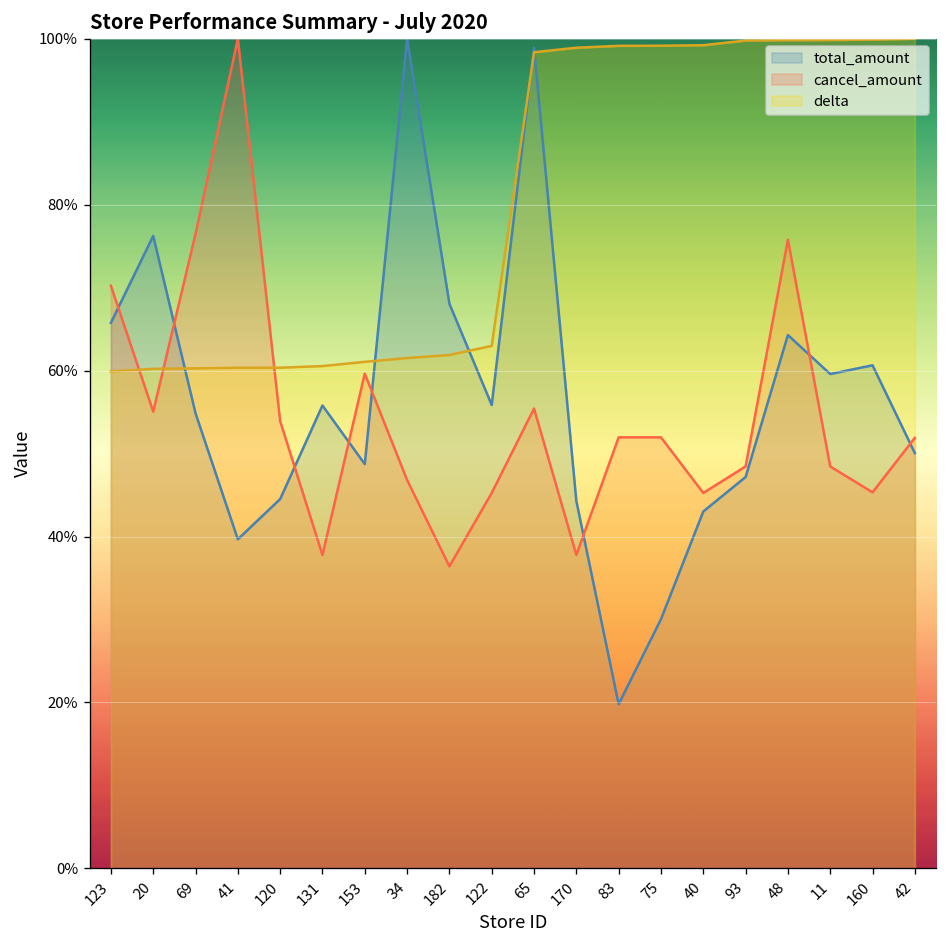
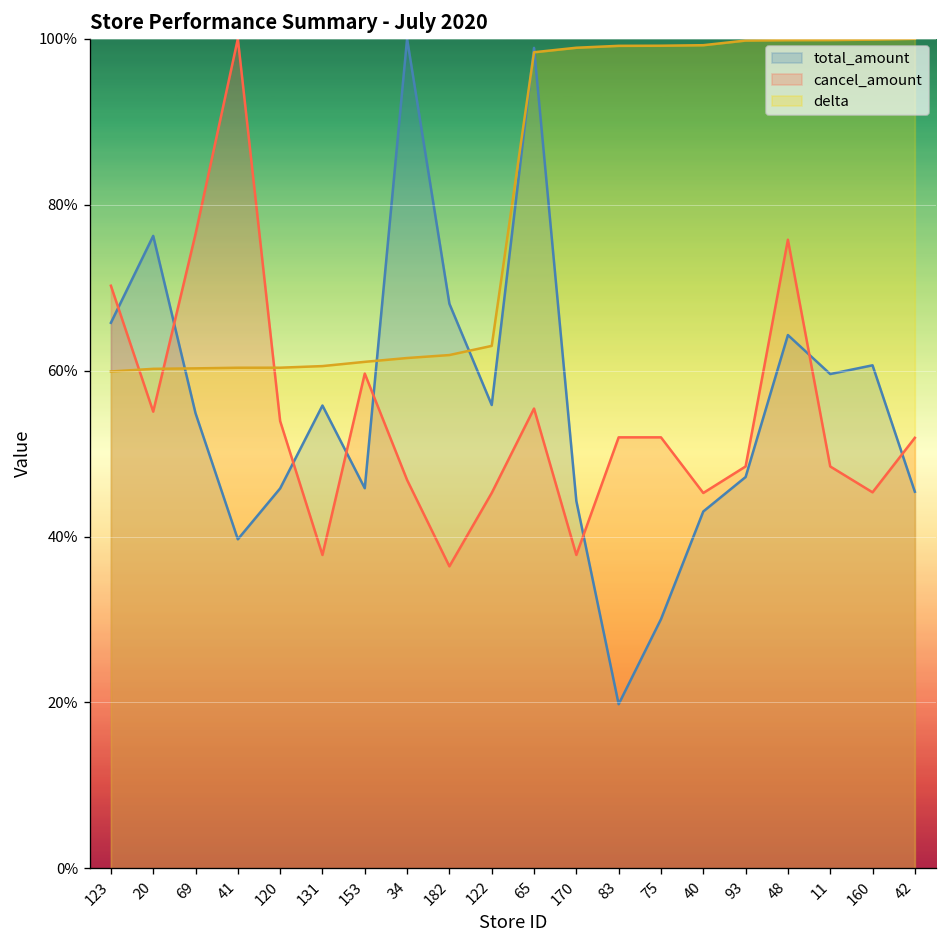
  {
    "total_amount": {
      "123": "66%",
      "20": "76%",
      "69": "55%",
      "41": "40%",
-     "120": "45%",
+     "120": "46%",
      "131": "56%",
-     "153": "49%",
+     "153": "46%",
      "34": "100%",
      "182": "68%",
      "122": "56%",
      "65": "99%",
      "170": "44%",
      "83": "20%",
      "75": "30%",
      "40": "43%",
      "93": "47%",
      "48": "64%",
      "11": "60%",
      "160": "61%",
-     "42": "50%"
+     "42": "45%"
    }
  }
